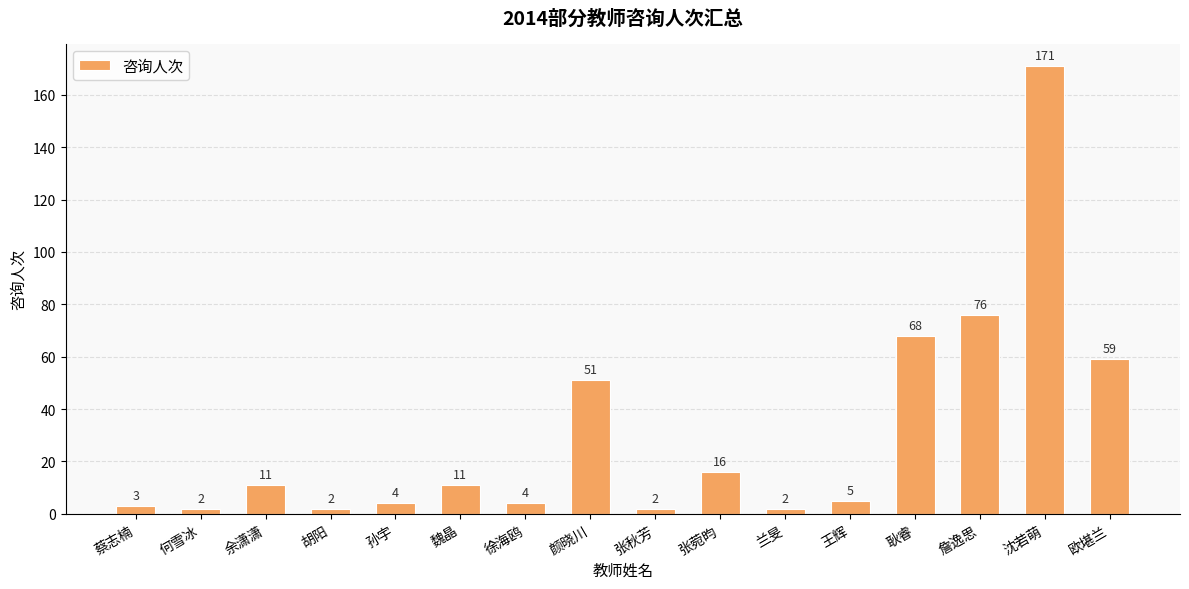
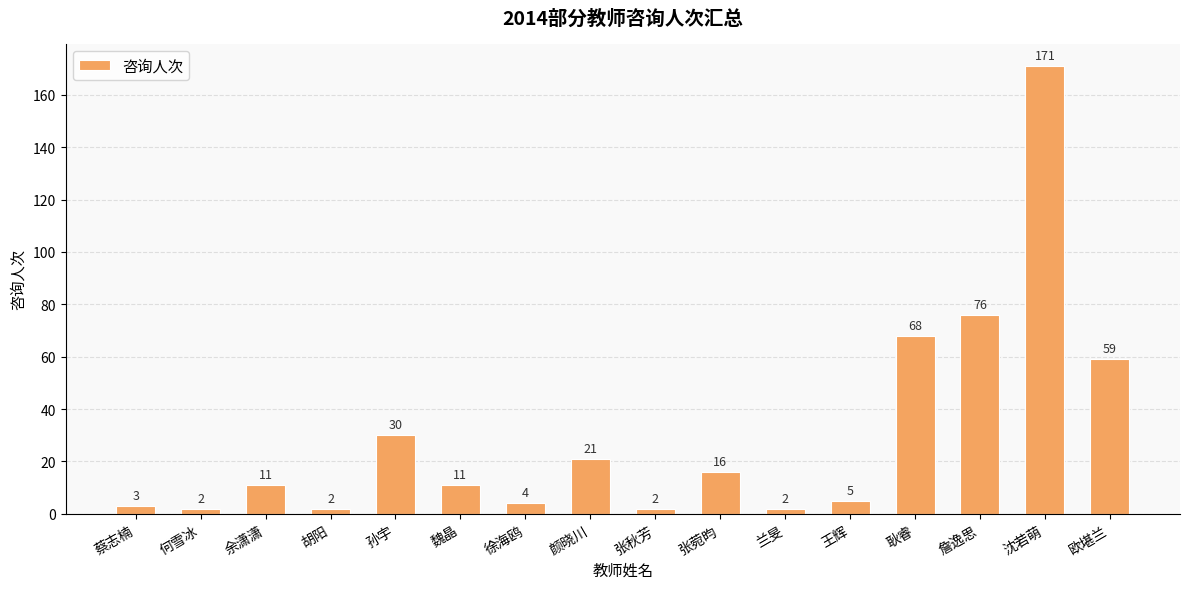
  {
    "蔡志楠": 3,
    "何雪冰": 2,
    "余潇潇": 11,
    "胡阳": 2,
-   "孙宇": 4,
+   "孙宇": 30,
    "魏晶": 11,
    "徐海鸥": 4,
-   "颜晓川": 51,
+   "颜晓川": 21,
    "张秋芳": 2,
    "张菀昀": 16,
    "兰旻": 2,
    "王辉": 5,
    "耿睿": 68,
    "詹逸思": 76,
    "沈若萌": 171,
    "欧堪兰": 59
  }
